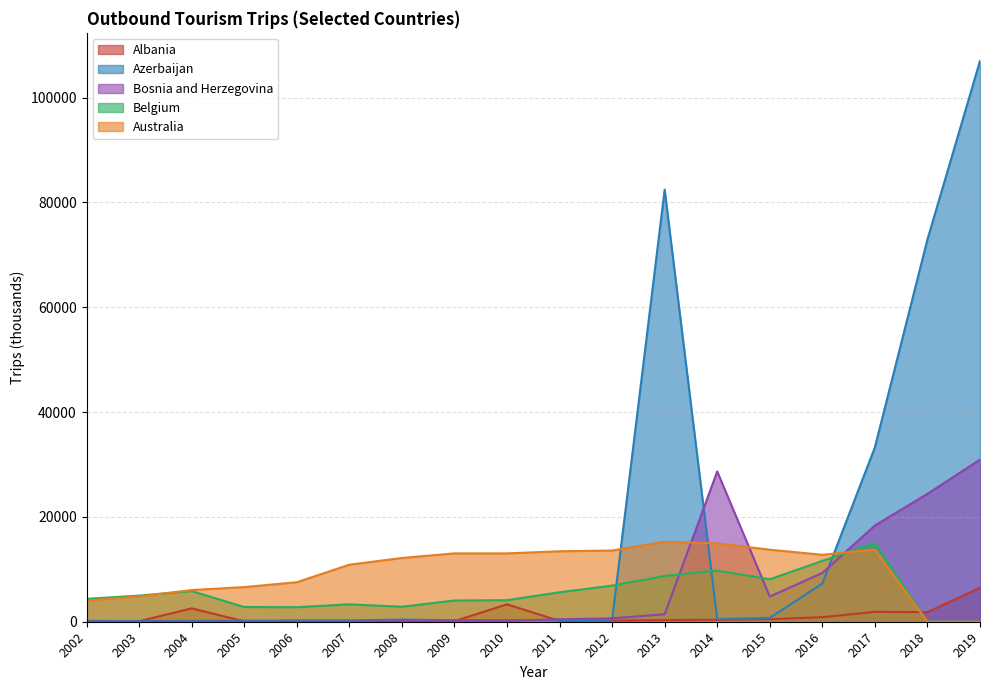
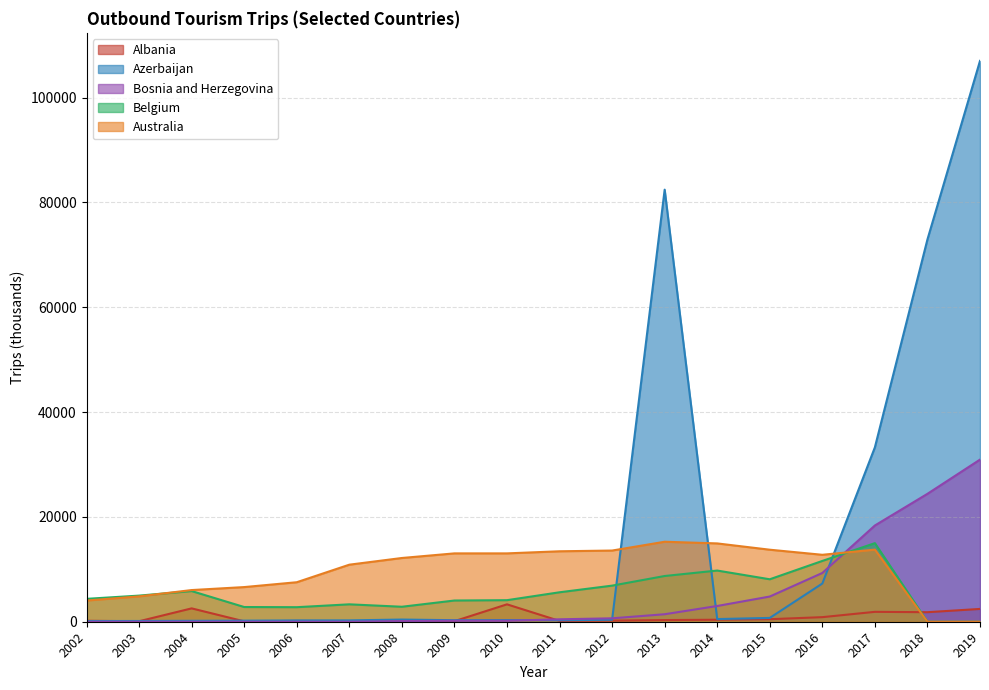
  {
    "Albania": {
      "2004": 3000,
      "2010": 3000,
      "2013": 0,
      "2016": 1000,
      "2017": 2000,
      "2018": 2000,
-     "2019": 6000
+     "2019": 2000
    },
    "Azerbaijan": {
      "2013": 82000,
      "2016": 7000,
      "2017": 33000,
      "2018": 73000,
      "2019": 107000
    },
    "Bosnia and Herzegovina": {
      "2013": 1000,
-     "2014": 29000,
+     "2014": 3000,
      "2015": 5000,
      "2016": 9000,
      "2017": 18000,
      "2018": 24000,
      "2019": 31000
    },
    "Belgium": {
      "2005": 3000,
      "2006": 3000,
      "2007": 3000,
      "2008": 3000,
      "2009": 4000,
      "2010": 4000,
      "2011": 6000,
      "2012": 7000,
      "2013": 9000,
      "2014": 10000,
      "2015": 8000,
      "2016": 12000,
      "2017": 15000
    },
    "Australia": {
      "2005": 7000,
      "2006": 8000,
      "2007": 11000,
      "2008": 12000,
      "2009": 13000,
      "2010": 13000,
      "2011": 13000,
      "2012": 14000,
      "2013": 15000,
      "2014": 15000,
      "2015": 14000,
      "2016": 13000,
      "2017": 14000
    }
  }
